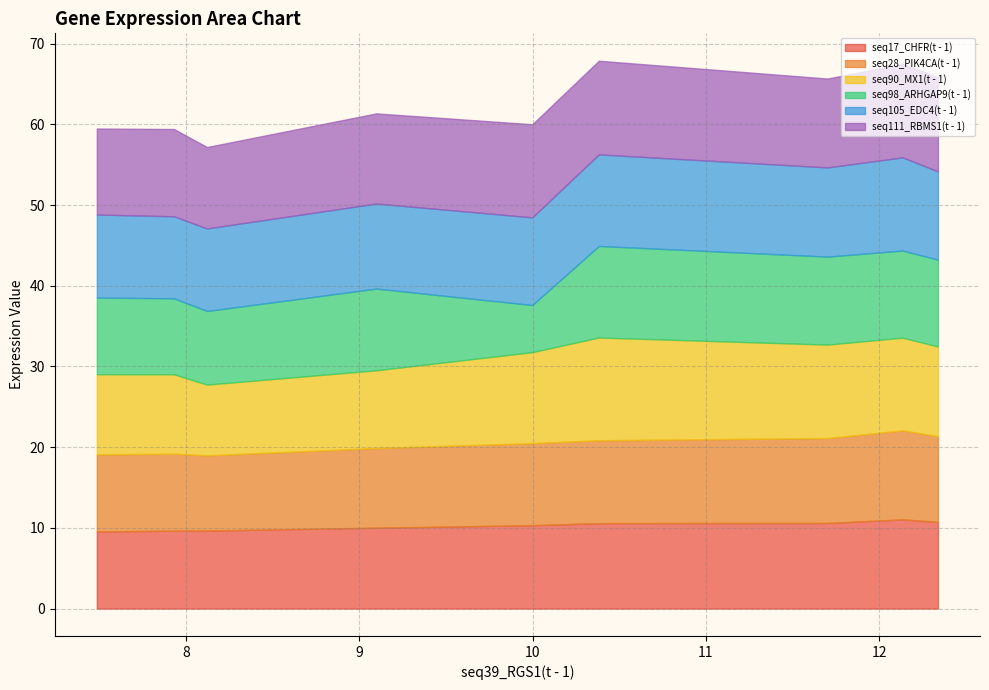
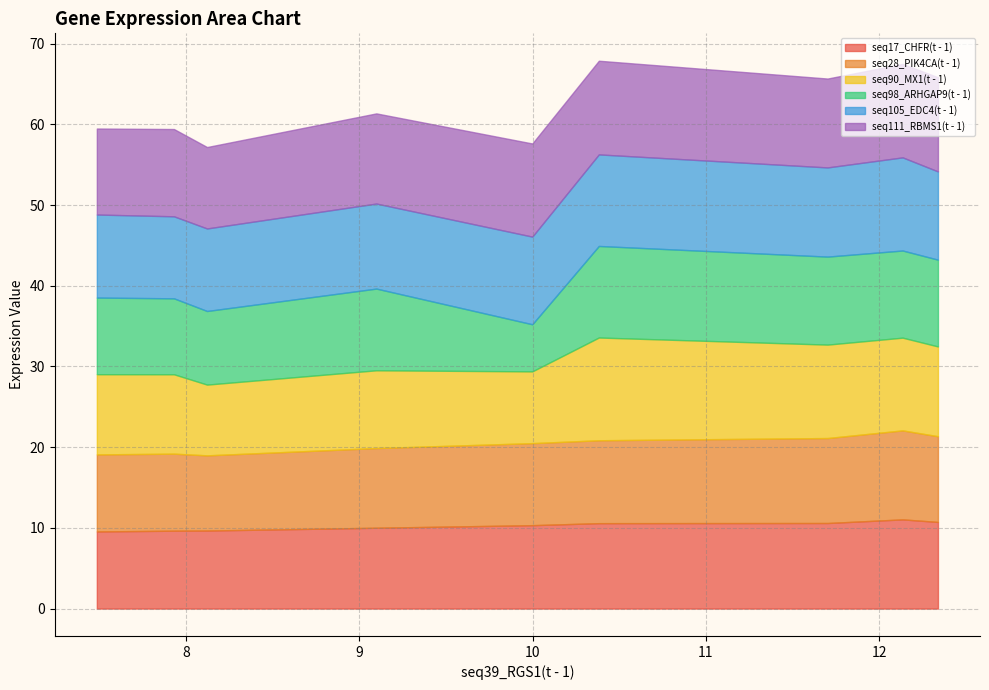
  {
    "seq90_MX1(t - 1)": {
-     "10": 11
+     "10": 9
    },
    "seq98_ARHGAP9(t - 1)": {
      "10": 6
    },
    "seq105_EDC4(t - 1)": {
      "10": 11
    },
    "seq111_RBMS1(t - 1)": {
      "10": 12
    }
  }
